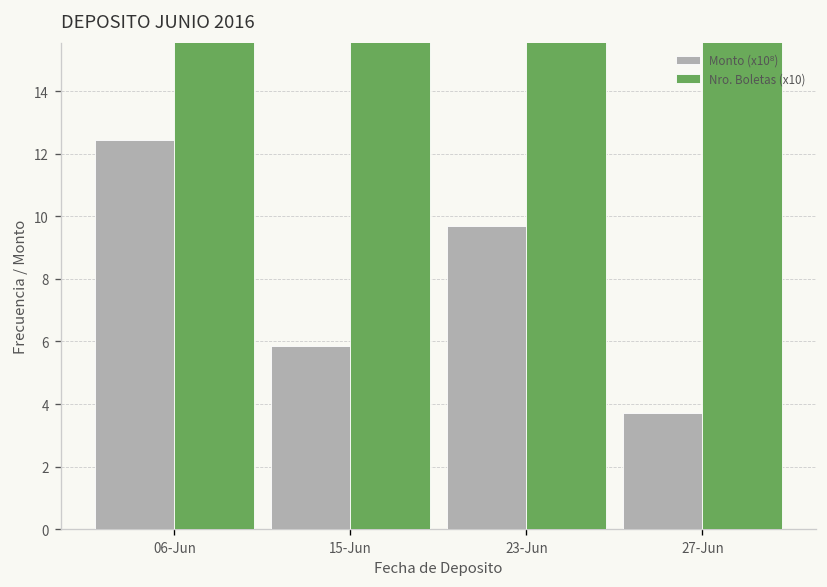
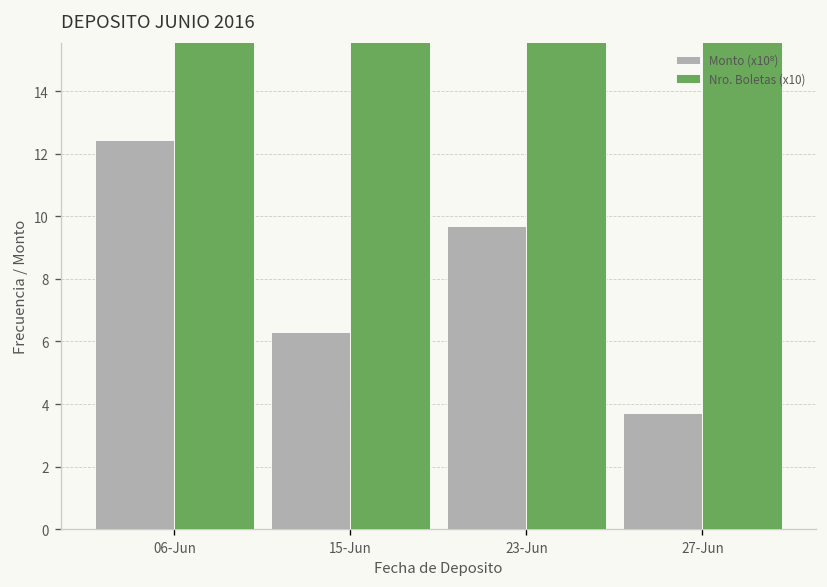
  {
    "Monto (x10⁸)": {
      "06-Jun": 12.4,
-     "15-Jun": 5.9,
+     "15-Jun": 6.3,
      "23-Jun": 9.7,
      "27-Jun": 3.7
    }
  }
